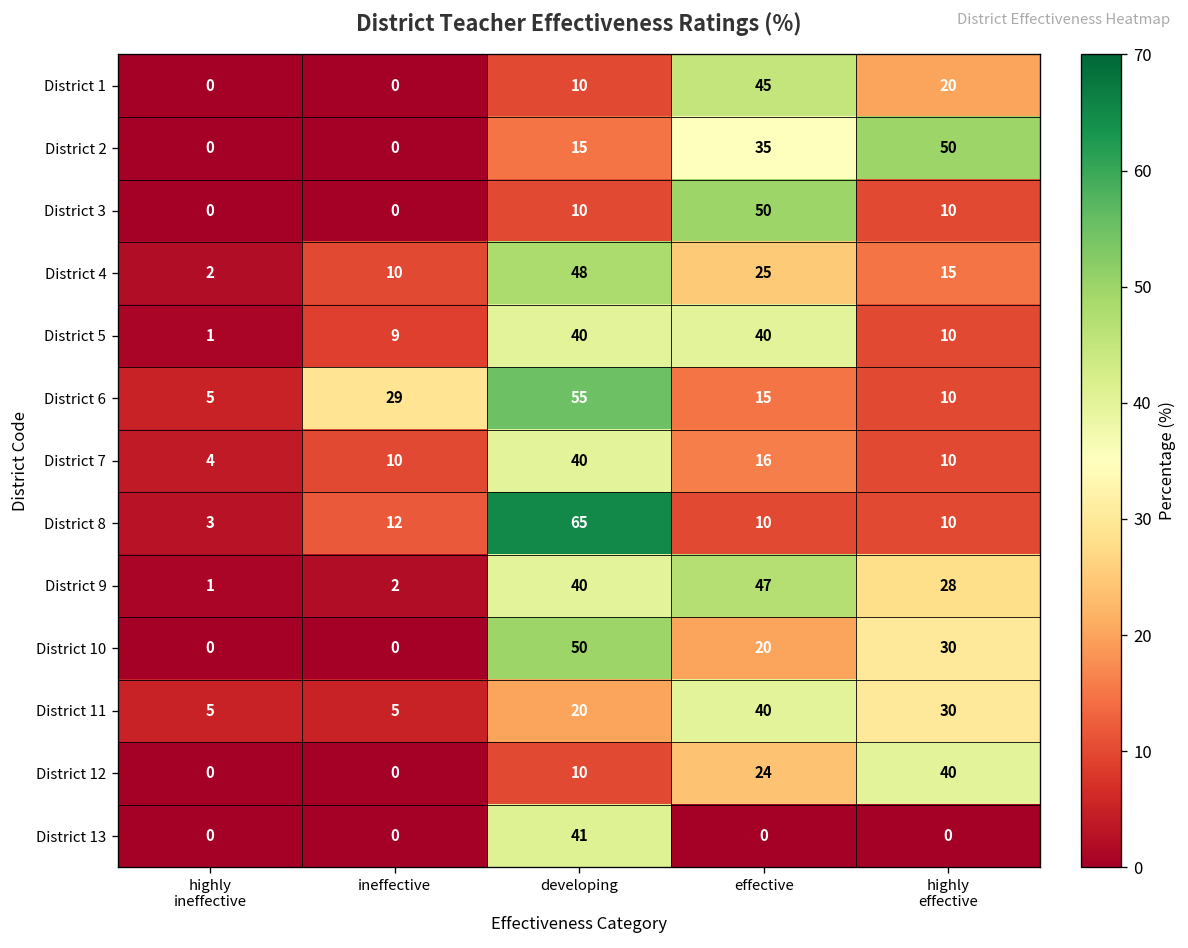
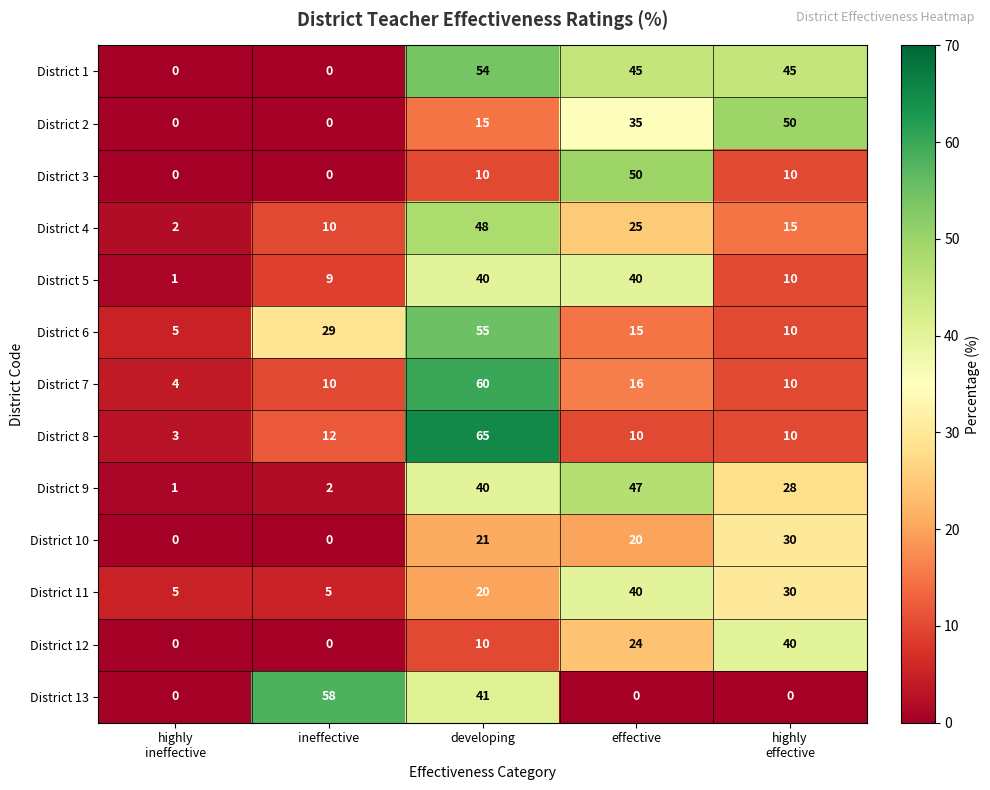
  {
    "District 1": {
      "highly ineffective": 0,
      "ineffective": 0,
-     "developing": 10,
+     "developing": 54,
      "effective": 45,
-     "highly effective": 20
+     "highly effective": 45
    },
    "District 2": {
      "highly ineffective": 0,
      "ineffective": 0,
      "developing": 15,
      "effective": 35,
      "highly effective": 50
    },
    "District 3": {
      "highly ineffective": 0,
      "ineffective": 0,
      "developing": 10,
      "effective": 50,
      "highly effective": 10
    },
    "District 4": {
      "highly ineffective": 2,
      "ineffective": 10,
      "developing": 48,
      "effective": 25,
      "highly effective": 15
    },
    "District 5": {
      "highly ineffective": 1,
      "ineffective": 9,
      "developing": 40,
      "effective": 40,
      "highly effective": 10
    },
    "District 6": {
      "highly ineffective": 5,
      "ineffective": 29,
      "developing": 55,
      "effective": 15,
      "highly effective": 10
    },
    "District 7": {
      "highly ineffective": 4,
      "ineffective": 10,
-     "developing": 40,
+     "developing": 60,
      "effective": 16,
      "highly effective": 10
    },
    "District 8": {
      "highly ineffective": 3,
      "ineffective": 12,
      "developing": 65,
      "effective": 10,
      "highly effective": 10
    },
    "District 9": {
      "highly ineffective": 1,
      "ineffective": 2,
      "developing": 40,
      "effective": 47,
      "highly effective": 28
    },
    "District 10": {
      "highly ineffective": 0,
      "ineffective": 0,
-     "developing": 50,
+     "developing": 21,
      "effective": 20,
      "highly effective": 30
    },
    "District 11": {
      "highly ineffective": 5,
      "ineffective": 5,
      "developing": 20,
      "effective": 40,
      "highly effective": 30
    },
    "District 12": {
      "highly ineffective": 0,
      "ineffective": 0,
      "developing": 10,
      "effective": 24,
      "highly effective": 40
    },
    "District 13": {
      "highly ineffective": 0,
-     "ineffective": 0,
+     "ineffective": 58,
      "developing": 41,
      "effective": 0,
      "highly effective": 0
    }
  }
